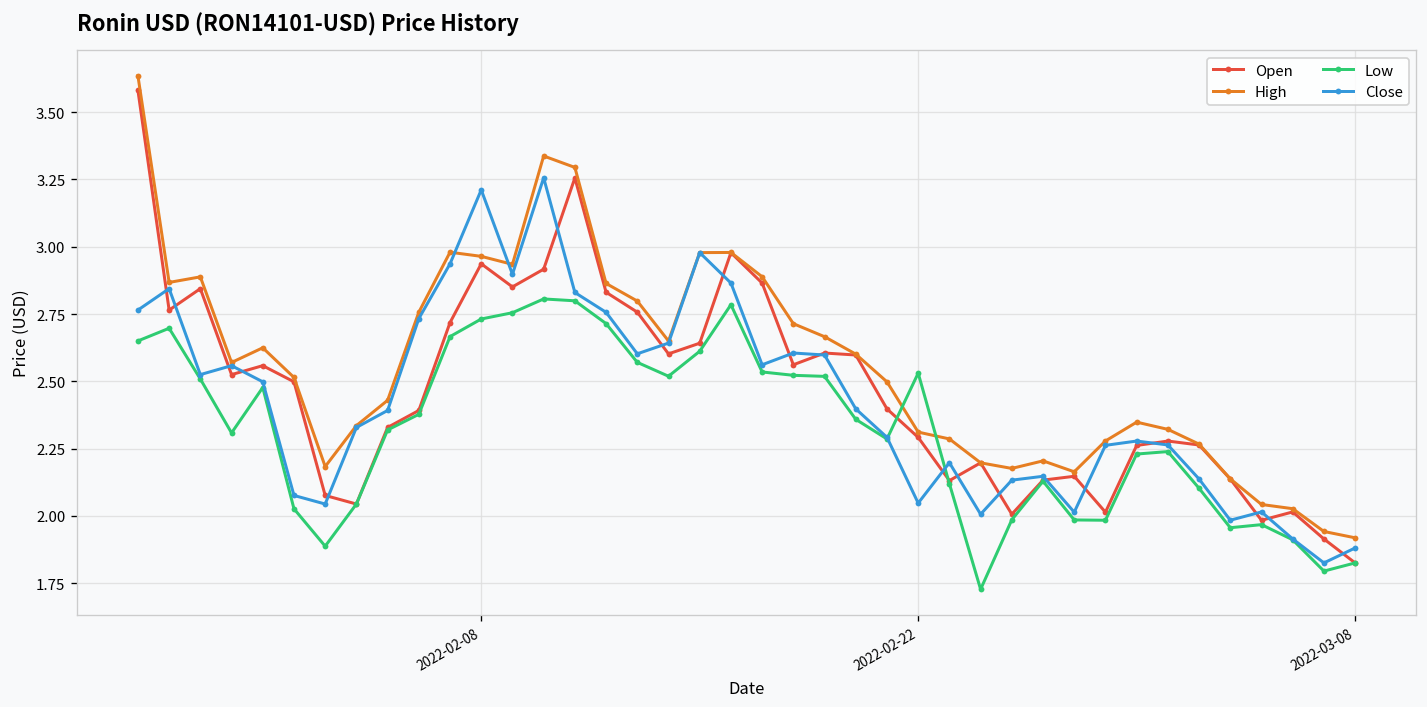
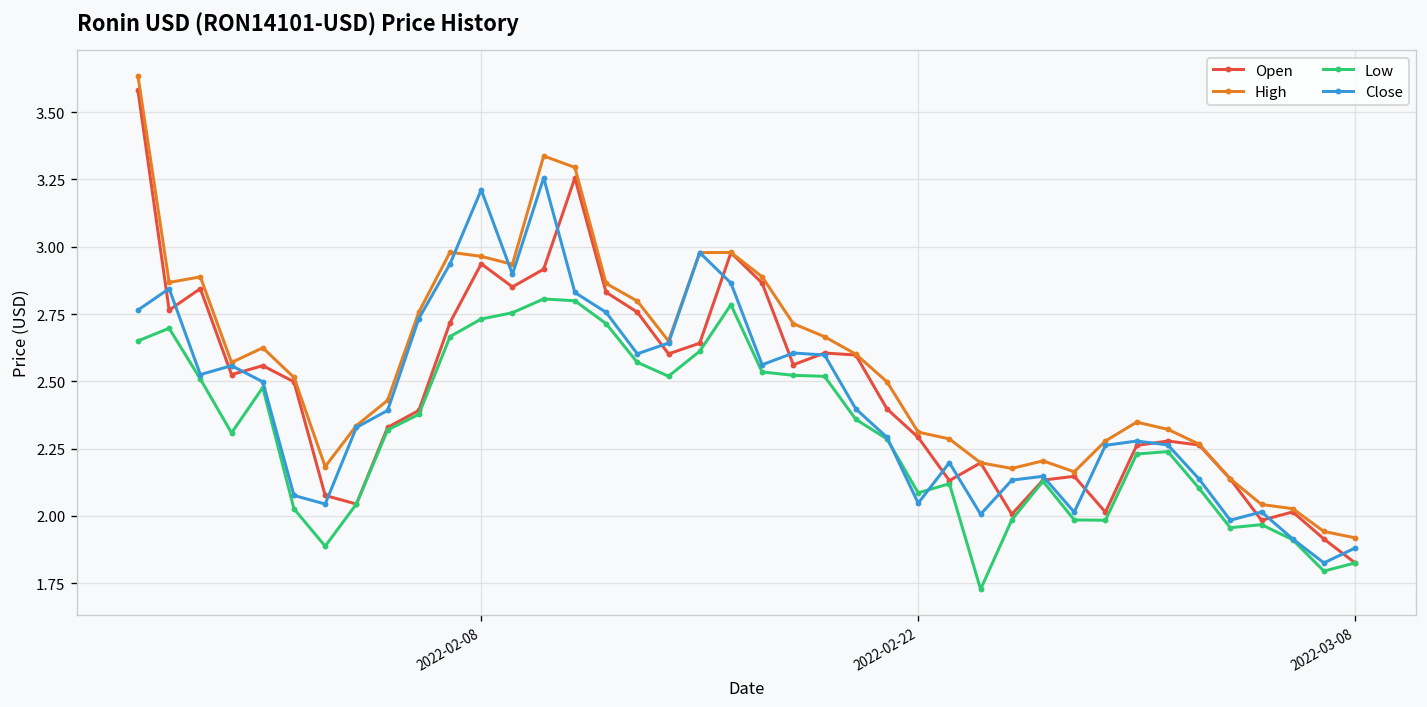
  {
    "Low": {
      "2022-02-08": 2.73,
-     "2022-02-22": 2.53
+     "2022-02-22": 2.09
    },
    "Close": {
      "2022-02-08": 3.21,
      "2022-02-22": 2.05,
      "2022-03-08": 1.88
    }
  }
